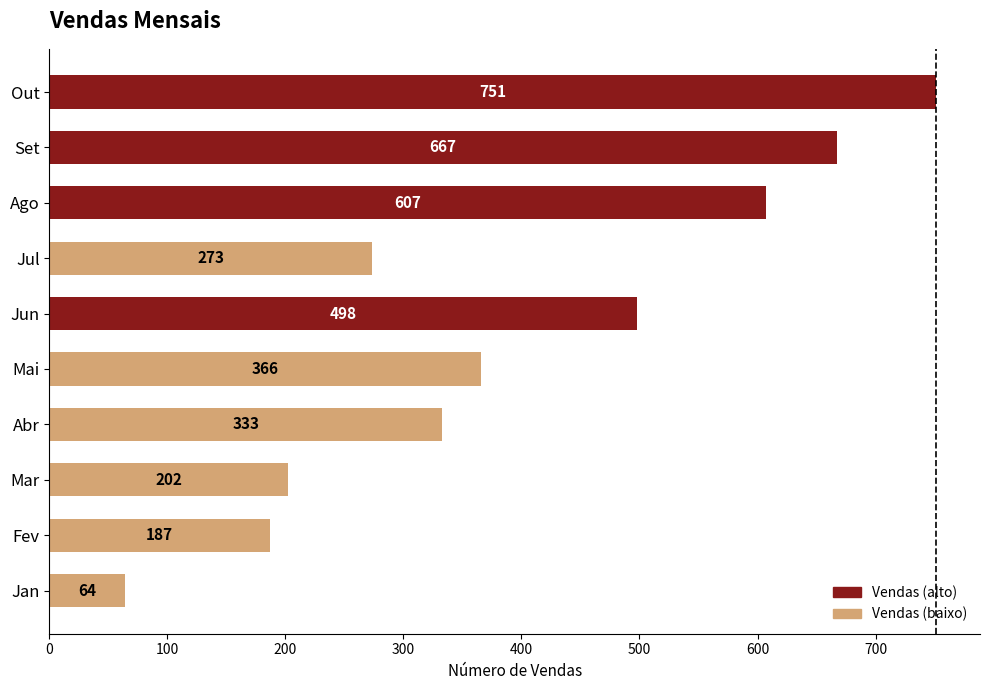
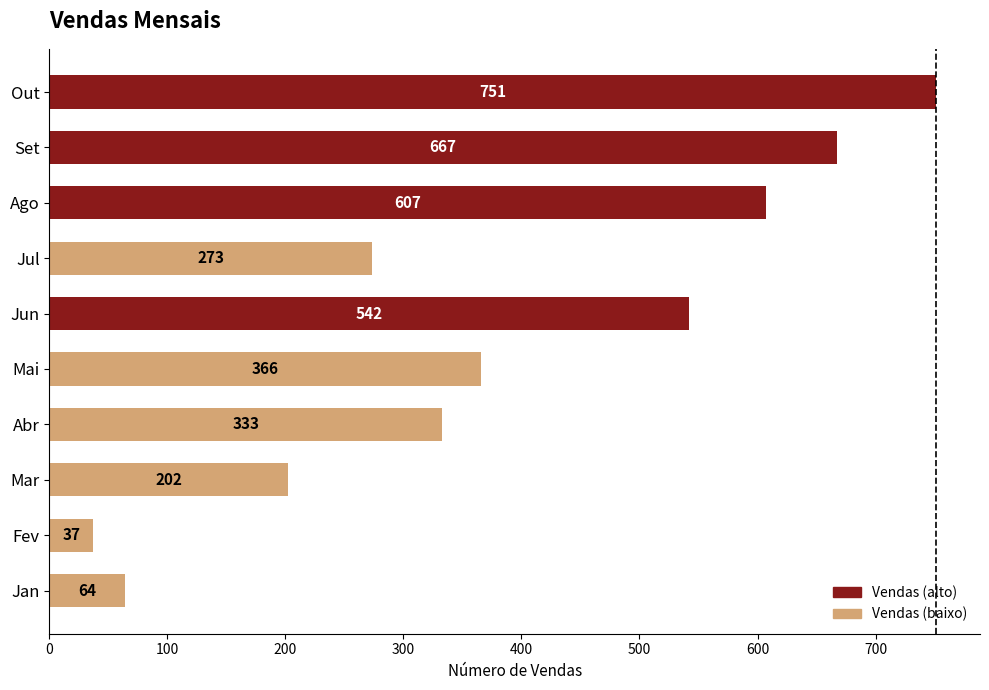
  {
    "Out": 751,
    "Set": 667,
    "Ago": 607,
    "Jul": 273,
-   "Jun": 498,
+   "Jun": 542,
    "Mai": 366,
    "Abr": 333,
    "Mar": 202,
-   "Fev": 187,
+   "Fev": 37,
    "Jan": 64
  }
